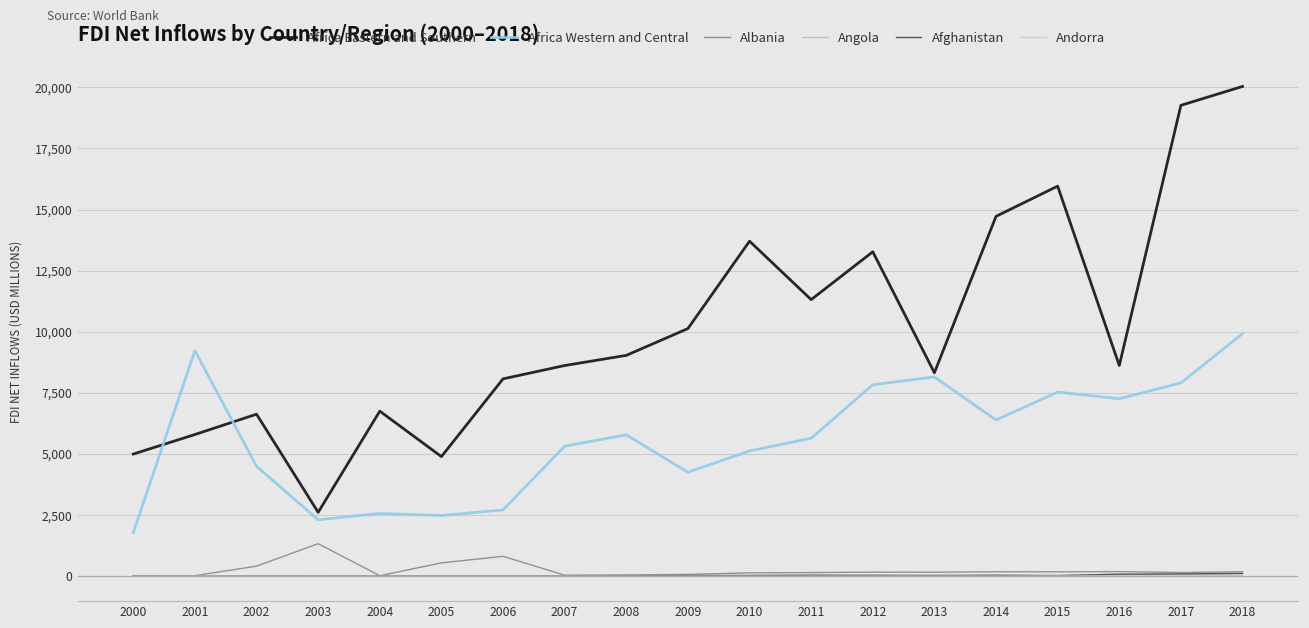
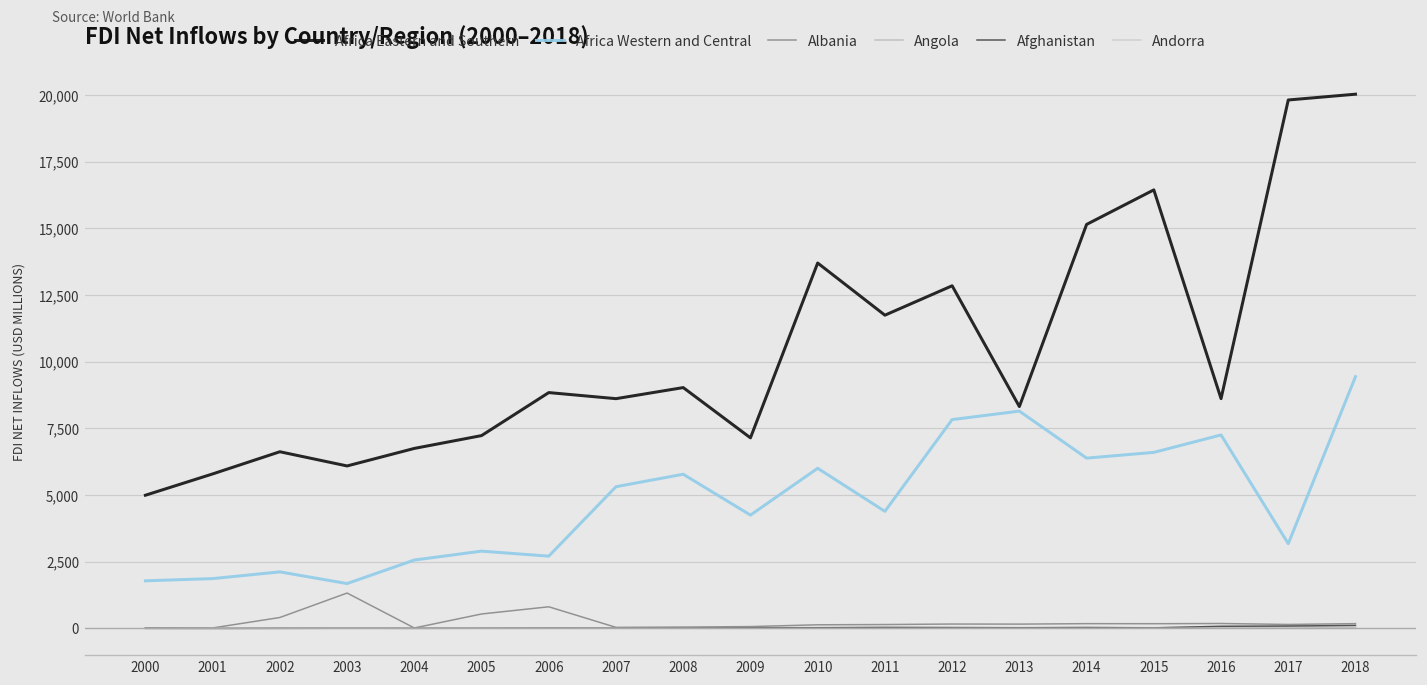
  {
    "Africa Eastern and Southern": {
      "2000": "5,000",
      "2001": "5,800",
      "2002": "6,600",
-     "2003": "2,600",
+     "2003": "6,100",
      "2004": "6,800",
-     "2005": "4,900",
-     "2006": "8,100",
+     "2005": "7,200",
+     "2006": "8,800",
      "2007": "8,600",
      "2008": "9,000",
-     "2009": "10,100",
+     "2009": "7,100",
      "2010": "13,700",
-     "2011": "11,300",
-     "2012": "13,300",
+     "2011": "11,700",
+     "2012": "12,900",
      "2013": "8,300",
-     "2014": "14,700",
-     "2015": "16,000",
+     "2014": "15,200",
+     "2015": "16,400",
      "2016": "8,600",
-     "2017": "19,300",
+     "2017": "19,800",
      "2018": "20,000"
    },
    "Africa Western and Central": {
      "2000": "1,800",
-     "2001": "9,200",
-     "2002": "4,500",
-     "2003": "2,300",
+     "2001": "1,900",
+     "2002": "2,100",
+     "2003": "1,700",
      "2004": "2,600",
-     "2005": "2,500",
+     "2005": "2,900",
      "2006": "2,700",
      "2007": "5,300",
      "2008": "5,800",
      "2009": "4,300",
-     "2010": "5,100",
-     "2011": "5,600",
+     "2010": "6,000",
+     "2011": "4,400",
      "2012": "7,800",
      "2013": "8,200",
      "2014": "6,400",
-     "2015": "7,500",
+     "2015": "6,600",
      "2016": "7,300",
-     "2017": "7,900",
-     "2018": "9,900"
+     "2017": "3,200",
+     "2018": "9,400"
    },
    "Albania": {
      "2002": "400",
      "2003": "1,300",
      "2005": "500",
      "2006": "800",
      "2012": "200",
      "2013": "200",
      "2014": "200",
      "2015": "200"
    }
  }
